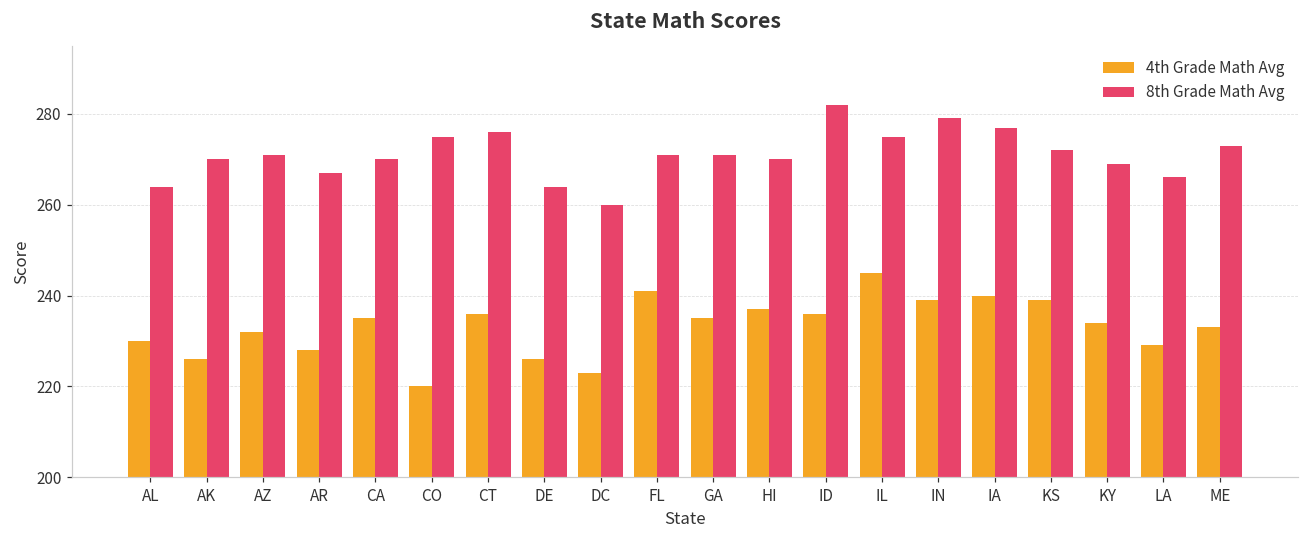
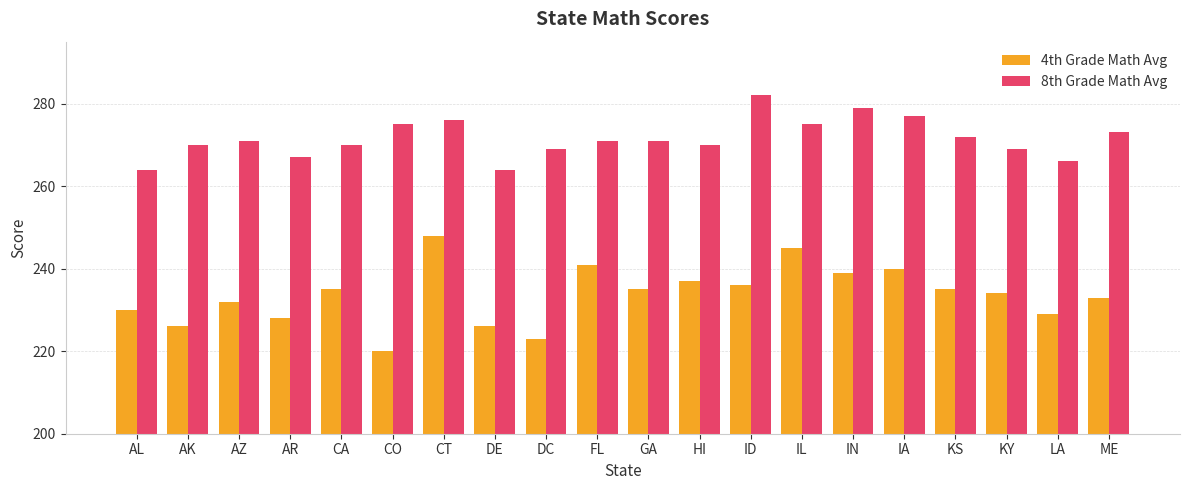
  {
    "4th Grade Math Avg": {
      "AL": 230,
      "AK": 226,
      "AZ": 232,
      "AR": 228,
      "CA": 235,
      "CO": 220,
-     "CT": 236,
+     "CT": 248,
      "DE": 226,
      "DC": 223,
      "FL": 241,
      "GA": 235,
      "HI": 237,
      "ID": 236,
      "IL": 245,
      "IN": 239,
      "IA": 240,
-     "KS": 239,
+     "KS": 235,
      "KY": 234,
      "LA": 229,
      "ME": 233
    },
    "8th Grade Math Avg": {
      "AL": 264,
      "AK": 270,
      "AZ": 271,
      "AR": 267,
      "CA": 270,
      "CO": 275,
      "CT": 276,
      "DE": 264,
-     "DC": 260,
+     "DC": 269,
      "FL": 271,
      "GA": 271,
      "HI": 270,
      "ID": 282,
      "IL": 275,
      "IN": 279,
      "IA": 277,
      "KS": 272,
      "KY": 269,
      "LA": 266,
      "ME": 273
    }
  }
